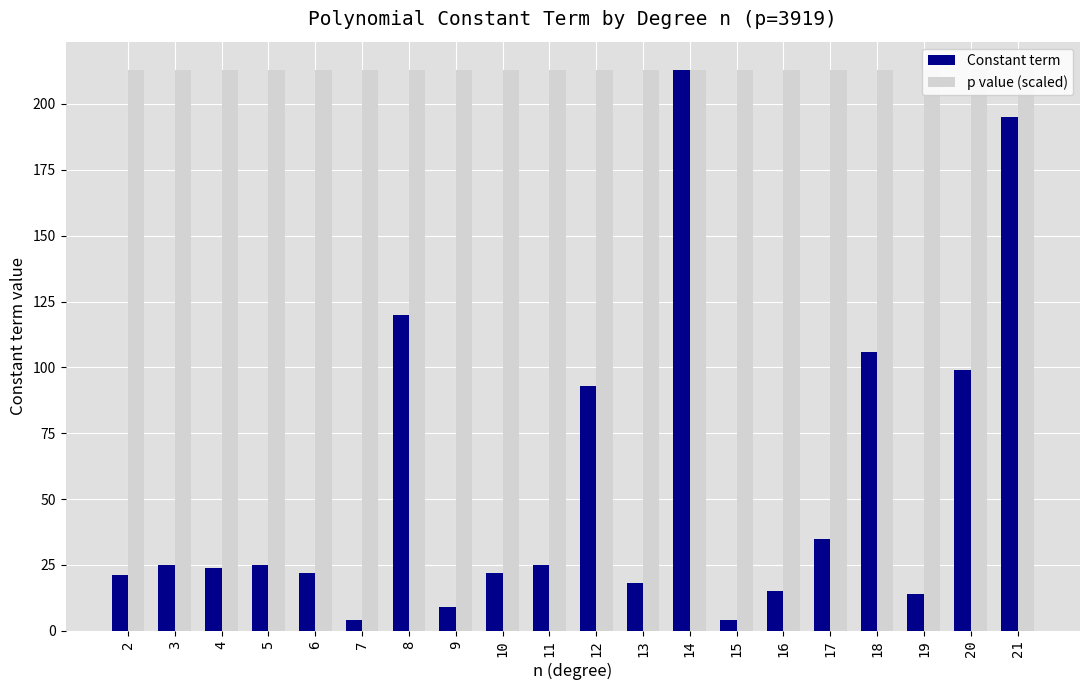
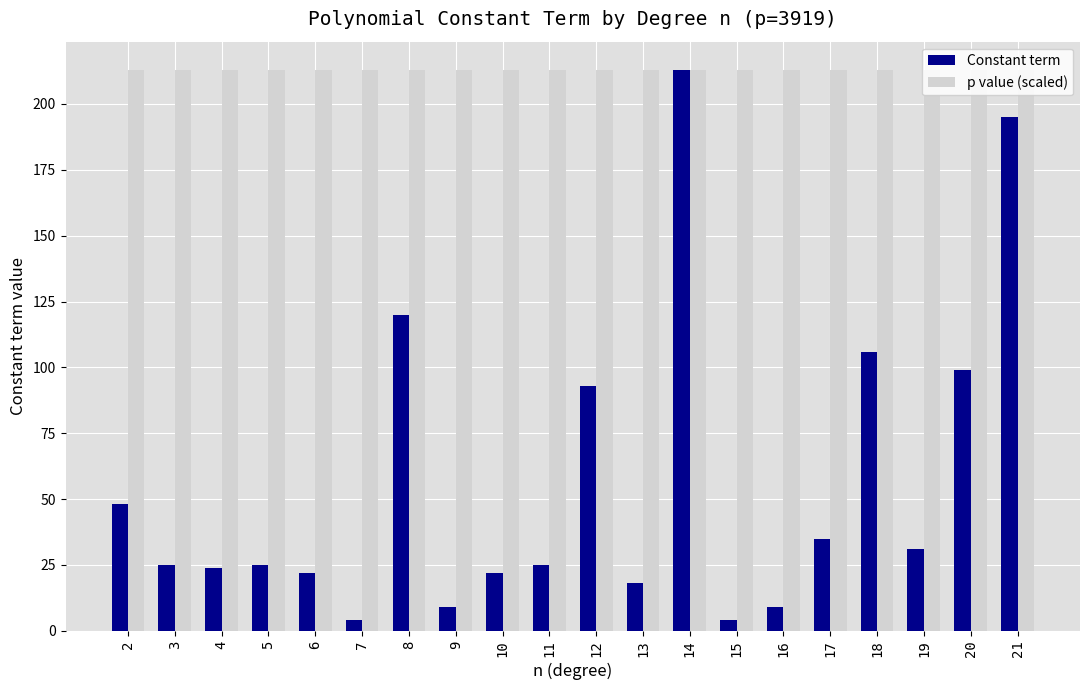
  {
    "Constant term": {
-     "2": 21,
+     "2": 48,
      "3": 25,
      "4": 24,
      "5": 25,
      "6": 22,
      "7": 4,
      "8": 120,
      "9": 9,
      "10": 22,
      "11": 25,
      "12": 93,
      "13": 18,
      "14": 213,
      "15": 4,
-     "16": 15,
+     "16": 9,
      "17": 35,
      "18": 106,
-     "19": 14,
+     "19": 31,
      "20": 99,
      "21": 195
    },
    "p value (scaled)": {
      "2": 213,
      "3": 213,
      "4": 213,
      "5": 213,
      "6": 213,
      "7": 213,
      "8": 213,
      "9": 213,
      "10": 213,
      "11": 213,
      "12": 213,
      "13": 213,
      "14": 213,
      "15": 213,
      "16": 213,
      "17": 213,
      "18": 213
    }
  }
